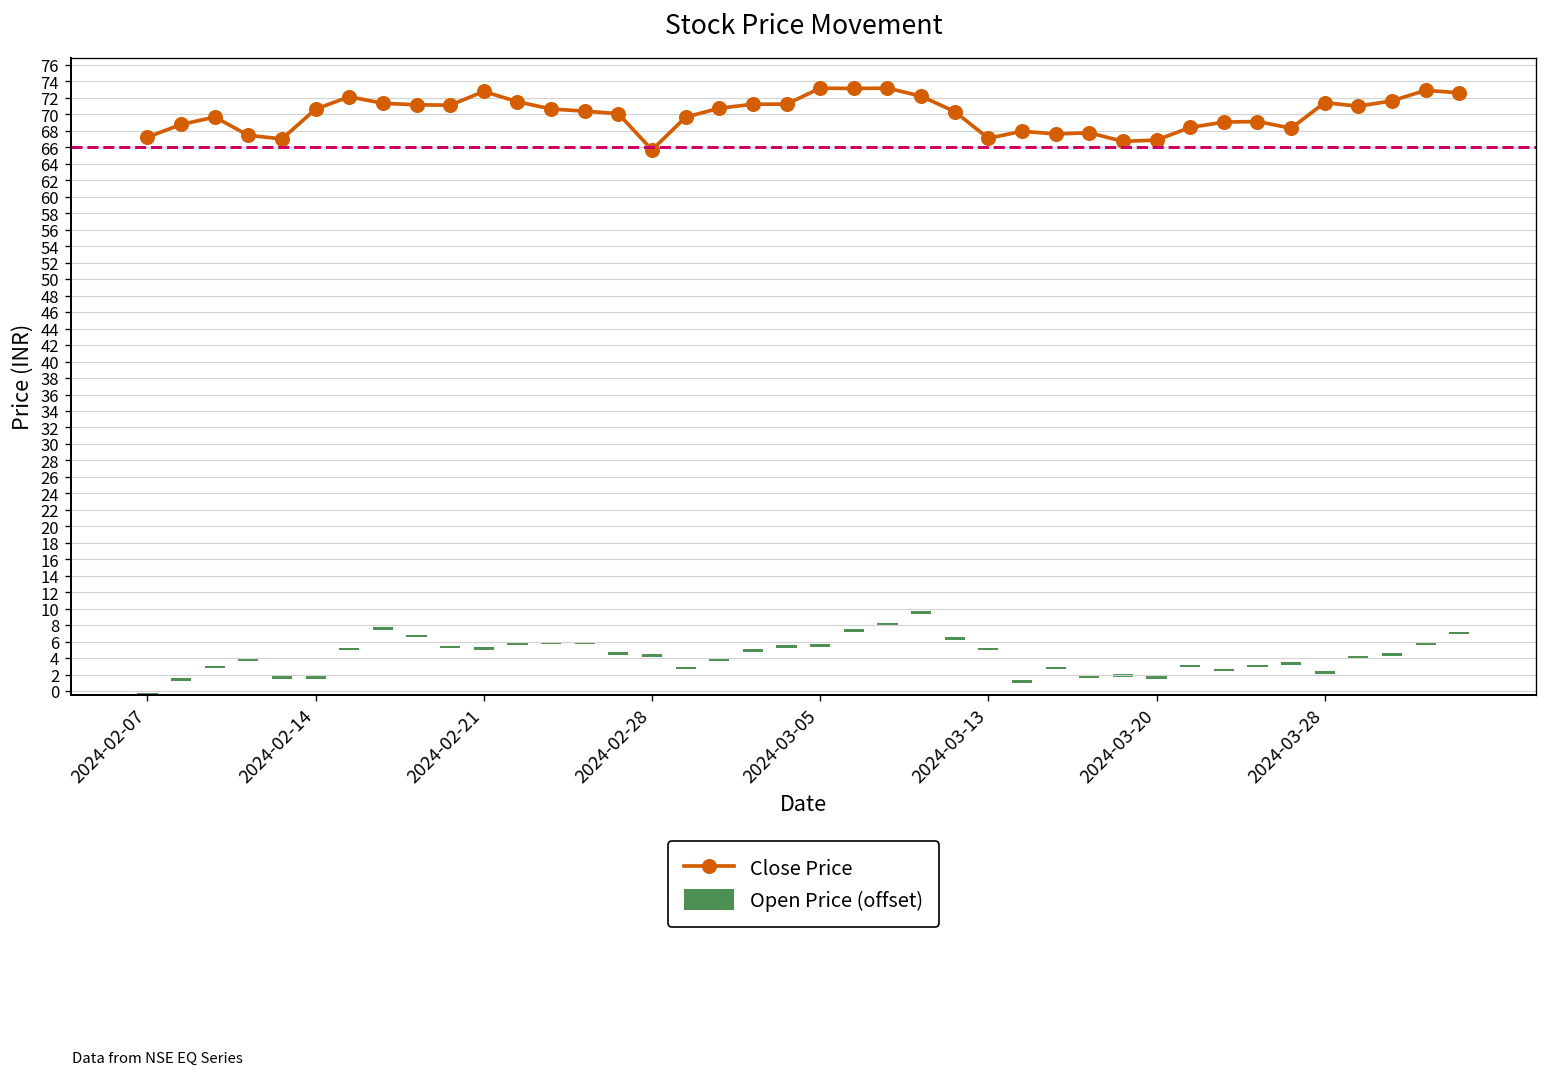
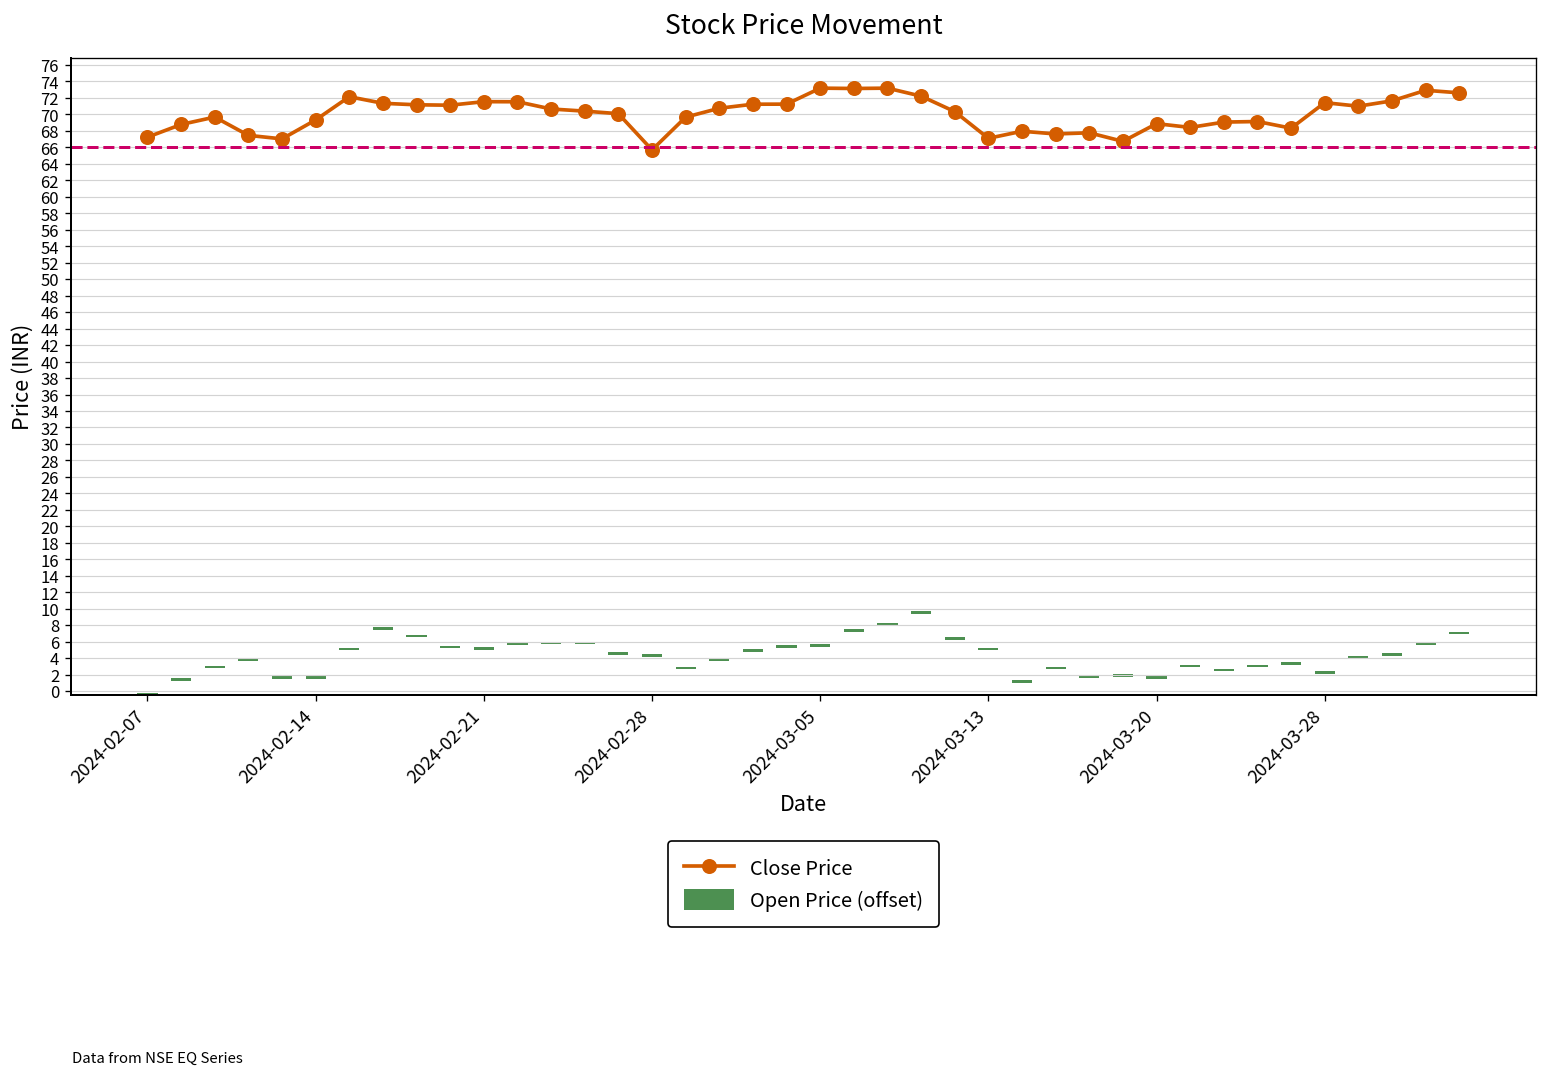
  {
    "Close Price": {
      "2024-02-07": 67,
-     "2024-02-14": 71,
-     "2024-02-21": 73,
+     "2024-02-14": 69,
+     "2024-02-21": 72,
      "2024-02-28": 66,
      "2024-03-05": 73,
      "2024-03-13": 67,
-     "2024-03-20": 67,
+     "2024-03-20": 69,
      "2024-03-28": 71
    }
  }
